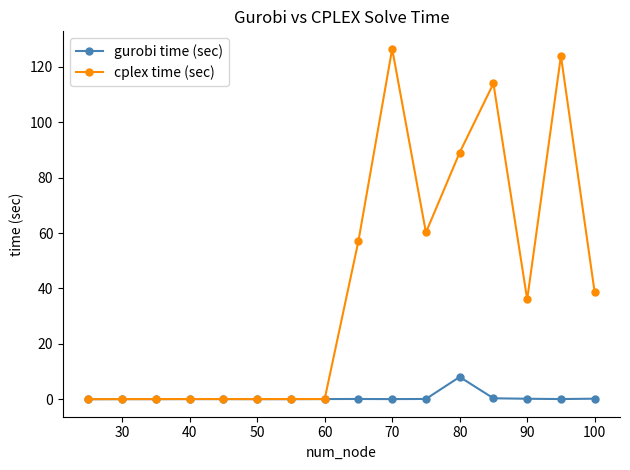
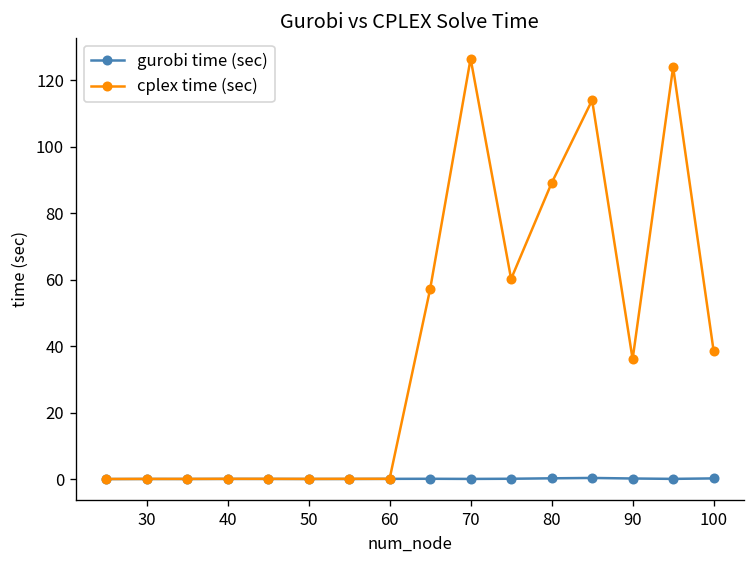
  {
    "gurobi time (sec)": {
      "70": 0,
-     "80": 8,
+     "80": 0,
      "90": 0,
      "100": 0
    },
    "cplex time (sec)": {
      "70": 127,
      "80": 89,
      "90": 36,
      "100": 39
    }
  }
